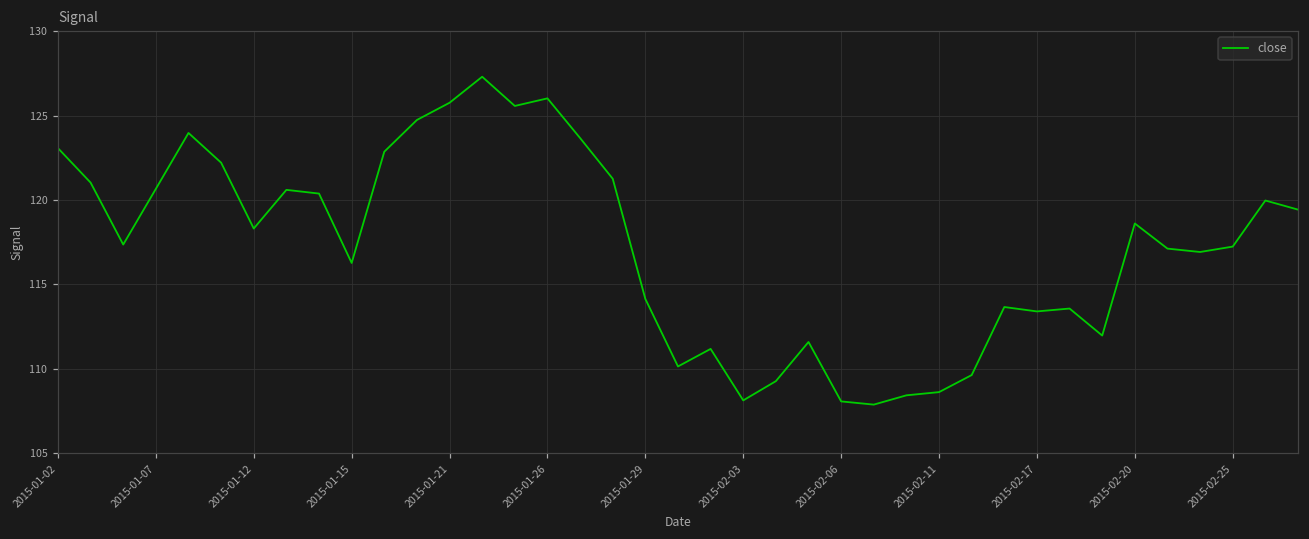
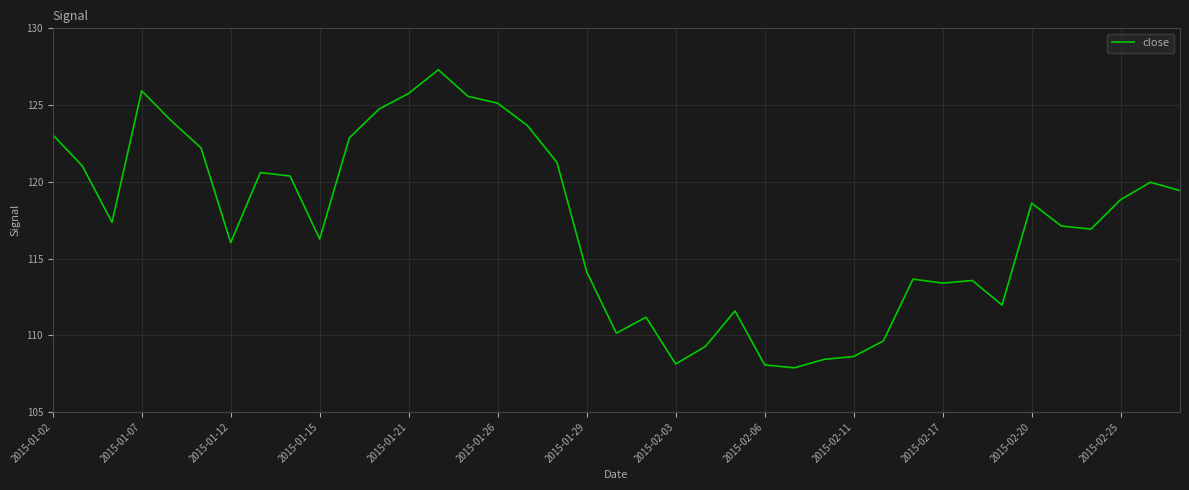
  {
    "2015-01-02": 123.1,
-   "2015-01-07": 120.7,
-   "2015-01-12": 118.3,
+   "2015-01-07": 125.9,
+   "2015-01-12": 116.0,
    "2015-01-15": 116.3,
    "2015-01-21": 125.8,
-   "2015-01-26": 126.0,
+   "2015-01-26": 125.1,
    "2015-01-29": 114.1,
    "2015-02-03": 108.1,
    "2015-02-06": 108.1,
    "2015-02-11": 108.6,
    "2015-02-17": 113.4,
    "2015-02-20": 118.6,
-   "2015-02-25": 117.2
+   "2015-02-25": 118.8
  }
